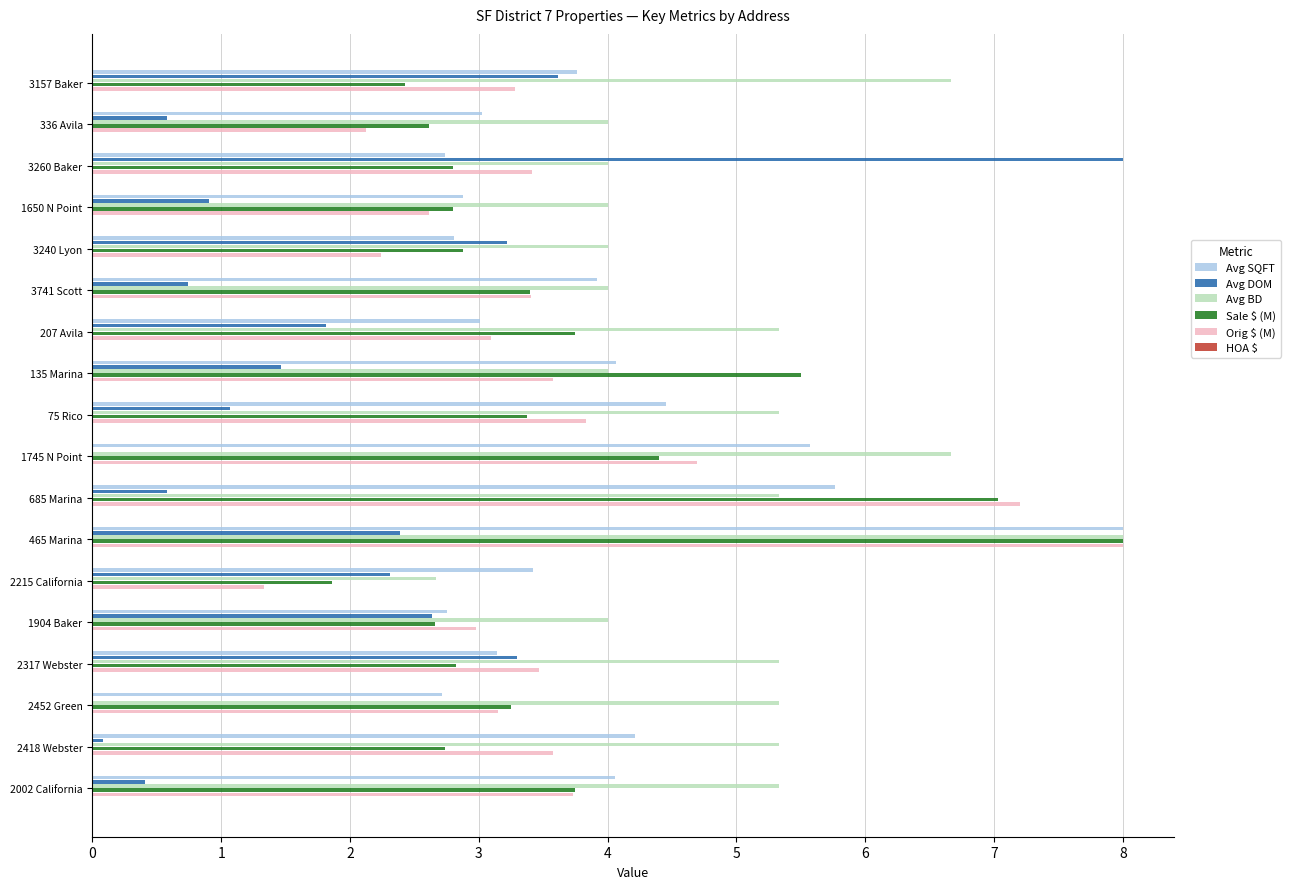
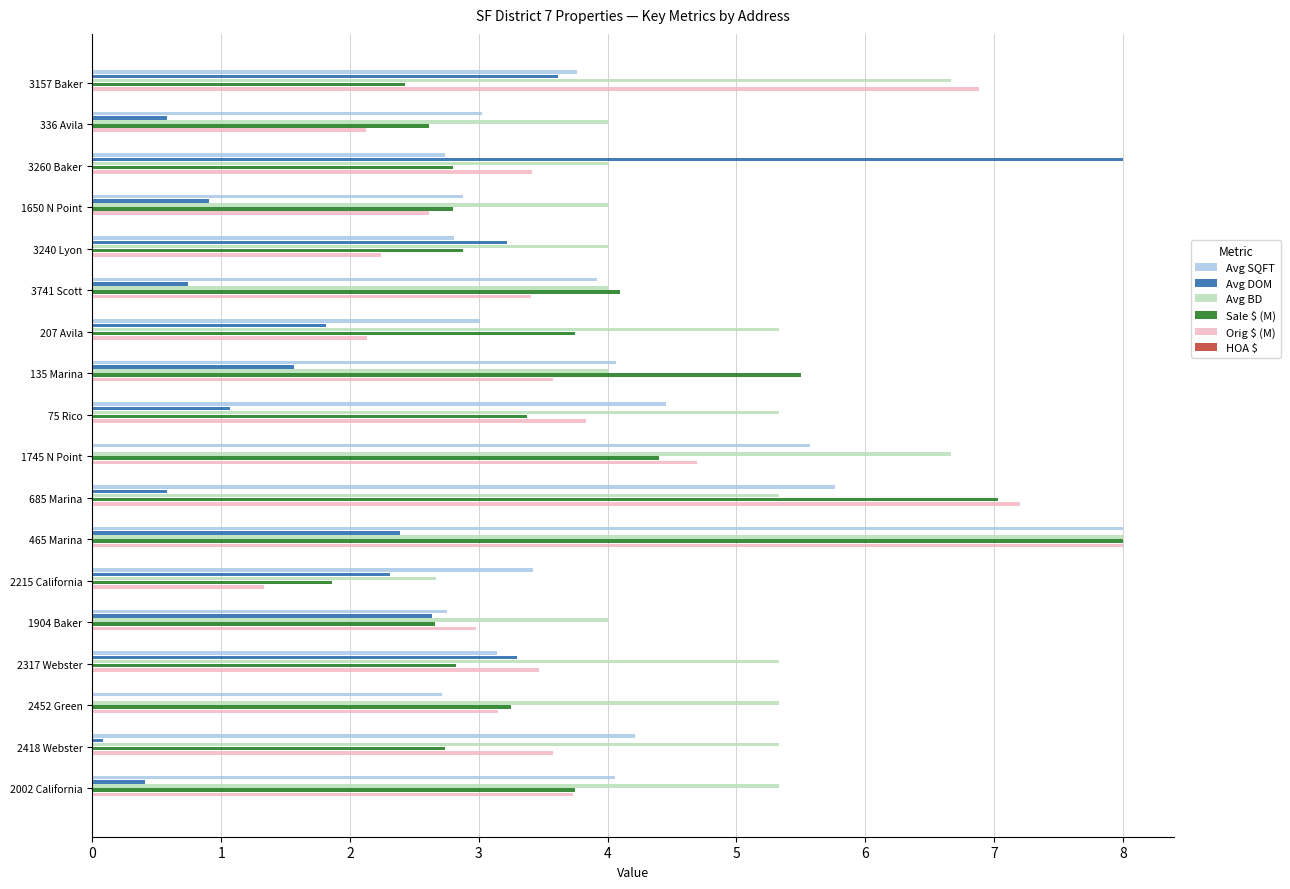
  {
    "Avg DOM": {
      "3157 Baker": 3.61,
      "336 Avila": 0.58,
      "3260 Baker": 8.00,
      "1650 N Point": 0.91,
      "3240 Lyon": 3.22,
      "3741 Scott": 0.74,
      "207 Avila": 1.81,
-     "135 Marina": 1.47,
+     "135 Marina": 1.57,
      "75 Rico": 1.07,
      "1745 N Point": 0.00,
      "685 Marina": 0.58,
      "465 Marina": 2.39,
      "2215 California": 2.31,
      "1904 Baker": 2.64,
      "2317 Webster": 3.30,
      "2452 Green": 0.00,
      "2418 Webster": 0.08,
      "2002 California": 0.41
    },
    "Sale $ (M)": {
      "3157 Baker": 2.43,
      "336 Avila": 2.61,
      "3260 Baker": 2.80,
      "1650 N Point": 2.80,
      "3240 Lyon": 2.87,
-     "3741 Scott": 3.40,
+     "3741 Scott": 4.10,
      "207 Avila": 3.75,
      "135 Marina": 5.50,
      "75 Rico": 3.38,
      "1745 N Point": 4.40,
      "685 Marina": 7.03,
      "465 Marina": 8.00,
      "2215 California": 1.86,
      "1904 Baker": 2.66,
      "2317 Webster": 2.82,
      "2452 Green": 3.25,
      "2418 Webster": 2.74,
      "2002 California": 3.75
    },
    "Orig $ (M)": {
-     "3157 Baker": 3.28,
+     "3157 Baker": 6.89,
      "336 Avila": 2.13,
      "3260 Baker": 3.41,
      "1650 N Point": 2.61,
      "3240 Lyon": 2.24,
      "3741 Scott": 3.41,
-     "207 Avila": 3.09,
+     "207 Avila": 2.13,
      "135 Marina": 3.57,
      "75 Rico": 3.84,
      "1745 N Point": 4.69,
      "685 Marina": 7.20,
      "465 Marina": 8.00,
      "2215 California": 1.33,
      "1904 Baker": 2.98,
      "2317 Webster": 3.47,
      "2452 Green": 3.15,
      "2418 Webster": 3.57,
      "2002 California": 3.73
    },
    "HOA $": {
      "3157 Baker": 0.00,
      "336 Avila": 0.00,
      "3260 Baker": 0.00,
      "1650 N Point": 0.00,
      "3240 Lyon": 0.00,
      "3741 Scott": 0.00,
      "207 Avila": 0.00,
      "135 Marina": 0.00,
      "75 Rico": 0.00,
      "1745 N Point": 0.00,
      "685 Marina": 0.00,
      "465 Marina": 0.00,
      "2215 California": 0.00,
      "1904 Baker": 0.00,
      "2317 Webster": 0.00,
      "2452 Green": 0.00,
      "2418 Webster": 0.00,
      "2002 California": 0.00
    }
  }
